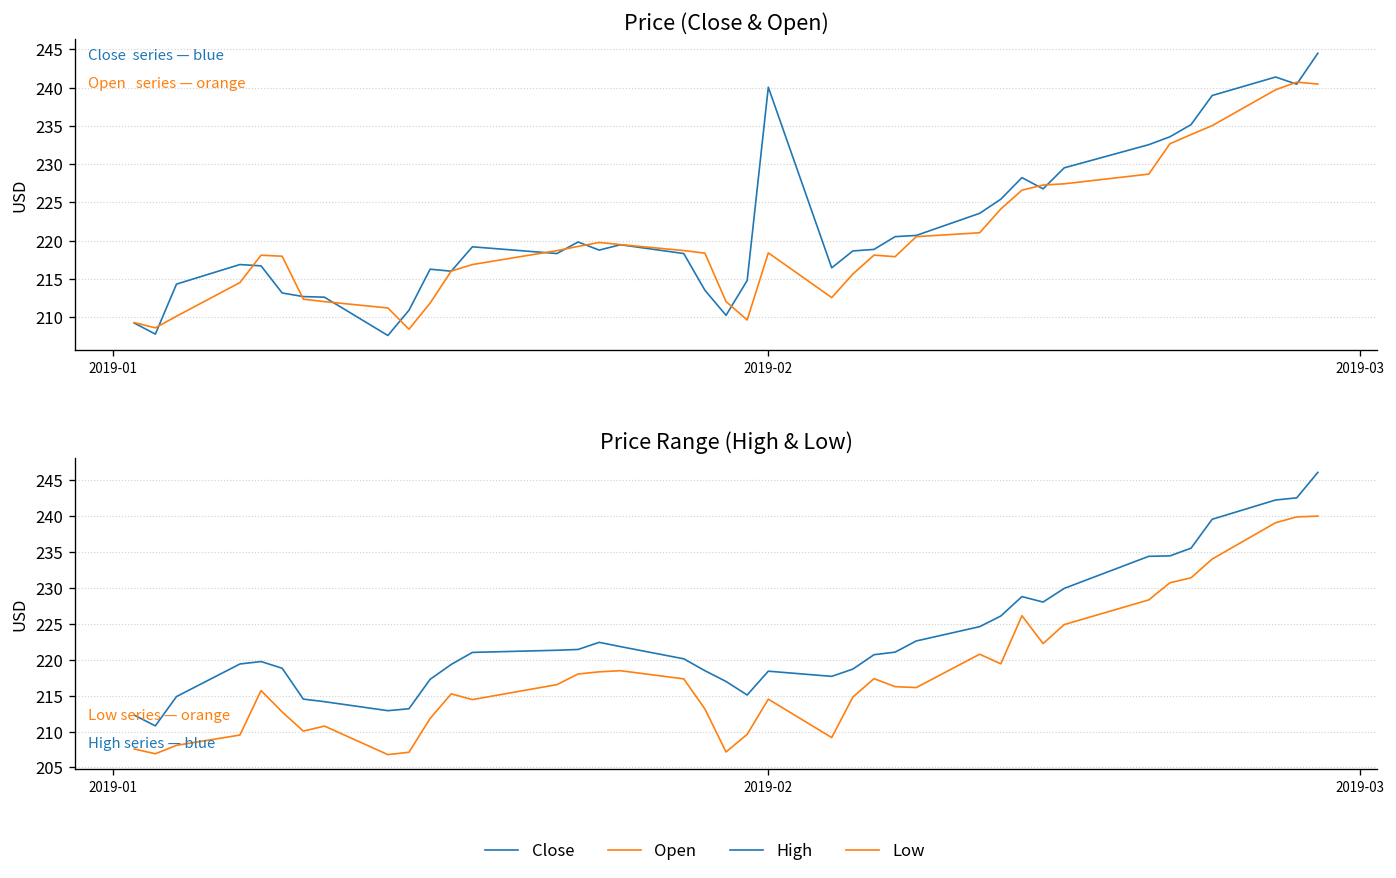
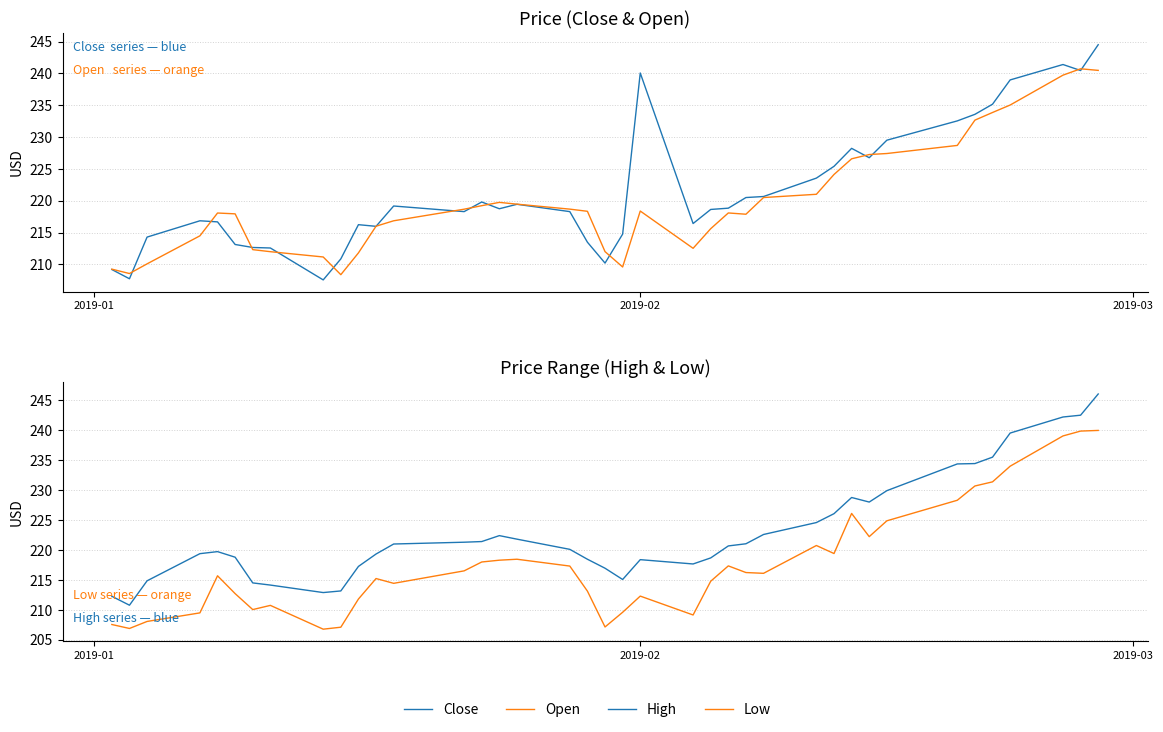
  {
    "Price (Close & Open)": {
      "Close": {
        "2019-02": 240
      },
      "Open": {
        "2019-02": 218
      }
    },
    "Price Range (High & Low)": {
      "High": {
        "2019-02": 218
      },
      "Low": {
-       "2019-02": 215
+       "2019-02": 212
      }
    }
  }
